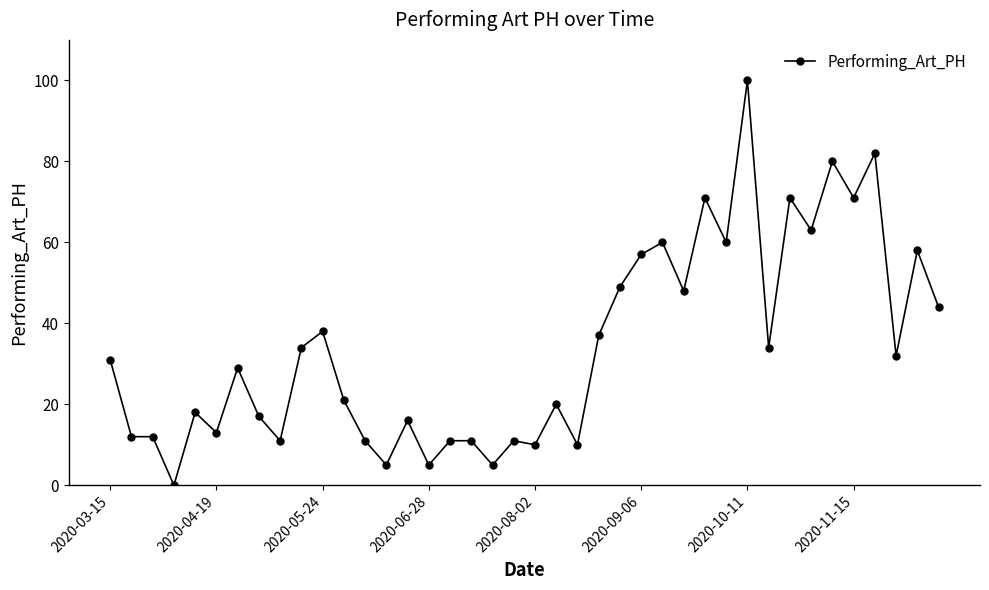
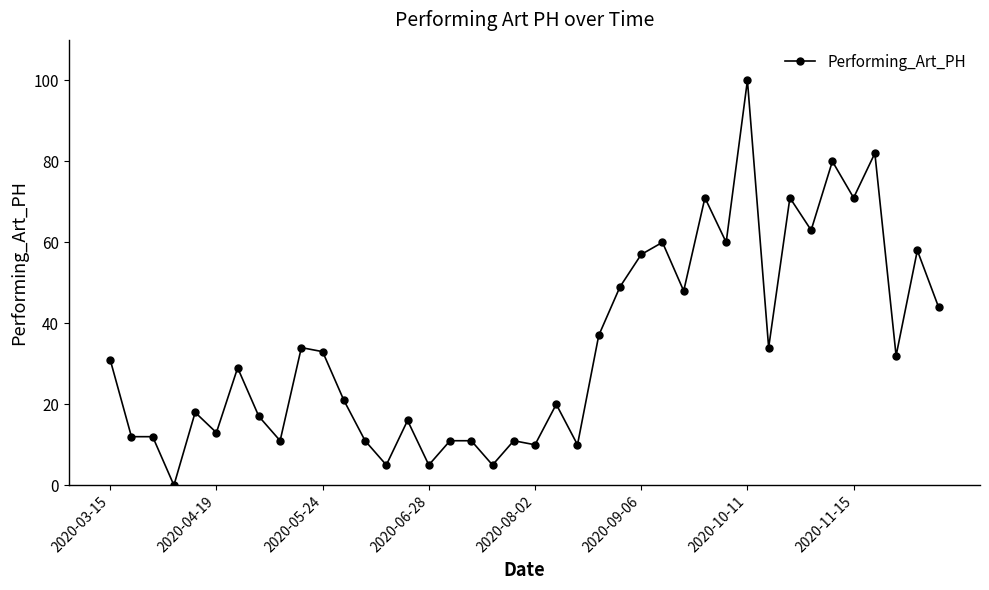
  {
    "2020-03-15": 31,
    "2020-04-19": 13,
-   "2020-05-24": 38,
+   "2020-05-24": 33,
    "2020-06-28": 5,
    "2020-08-02": 10,
    "2020-09-06": 57,
    "2020-10-11": 100,
    "2020-11-15": 71
  }
